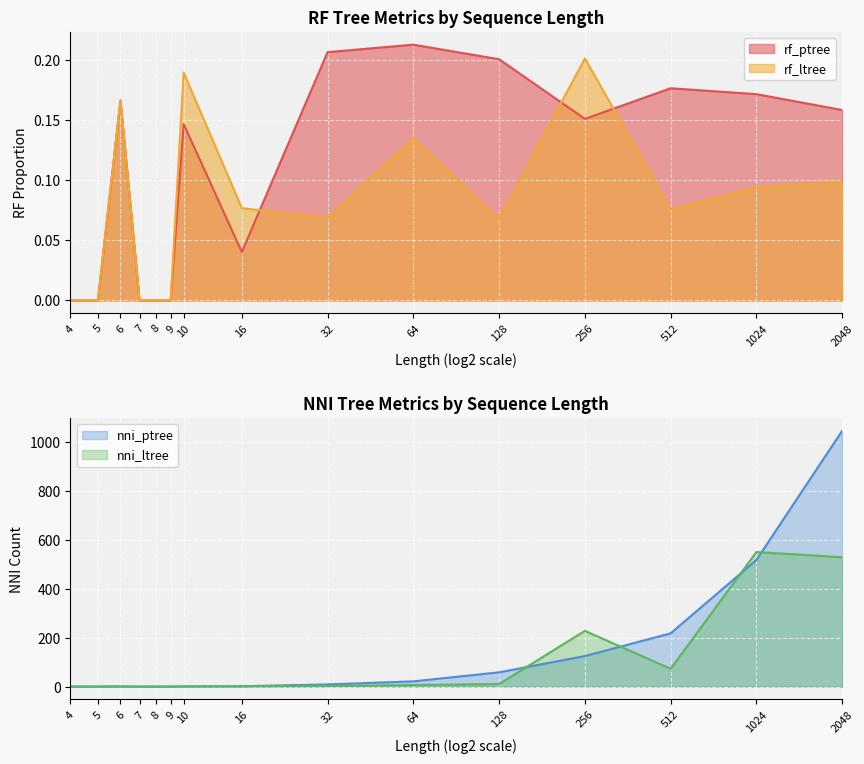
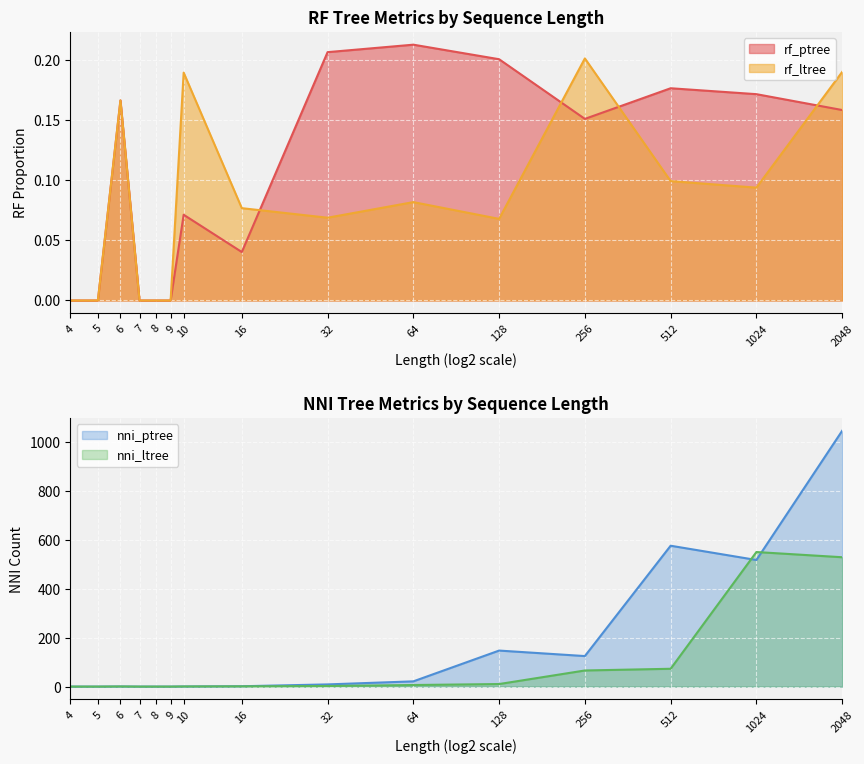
  {
    "RF Tree Metrics by Sequence Length": {
      "rf_ptree": {
-       "10": 0.147,
+       "10": 0.071,
        "16": 0.040,
        "32": 0.207,
        "64": 0.213,
        "128": 0.201,
        "256": 0.151,
        "512": 0.177,
        "1024": 0.172,
        "2048": 0.159
      },
      "rf_ltree": {
        "10": 0.190,
        "16": 0.077,
        "32": 0.069,
-       "64": 0.135,
+       "64": 0.082,
        "128": 0.068,
        "256": 0.202,
-       "512": 0.076,
+       "512": 0.099,
        "1024": 0.094,
-       "2048": 0.099
+       "2048": 0.190
      }
    },
    "NNI Tree Metrics by Sequence Length": {
      "nni_ptree": {
        "64": 20,
-       "128": 60,
+       "128": 150,
        "256": 130,
-       "512": 220,
+       "512": 580,
        "1024": 520,
        "2048": 1050
      },
      "nni_ltree": {
        "64": 10,
        "128": 10,
-       "256": 230,
+       "256": 70,
        "512": 70,
        "1024": 550,
        "2048": 530
      }
    }
  }
